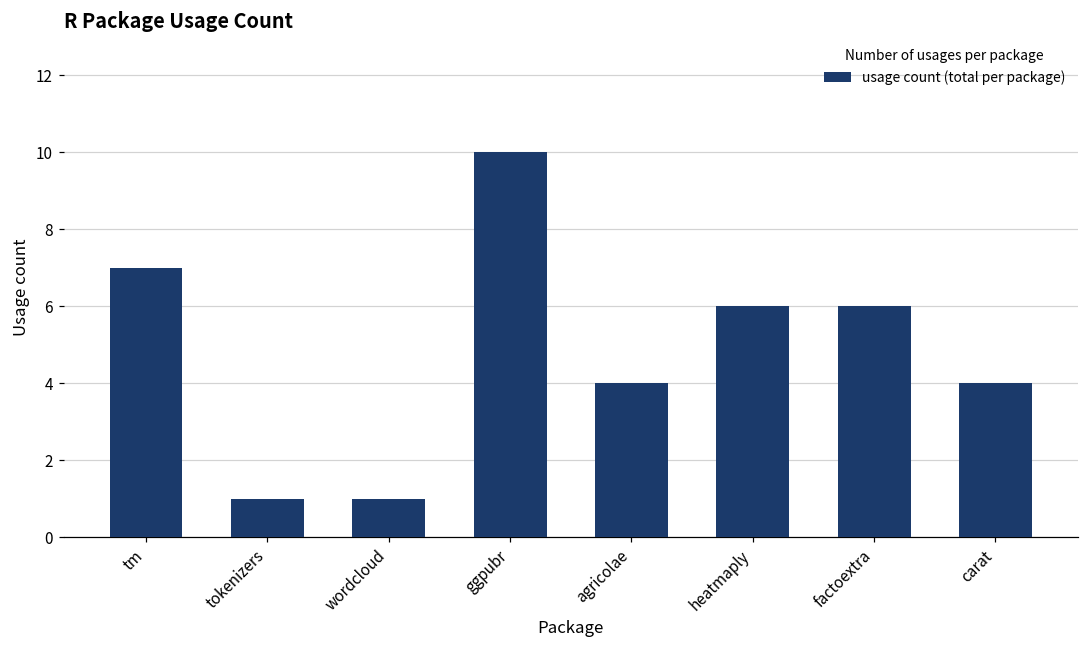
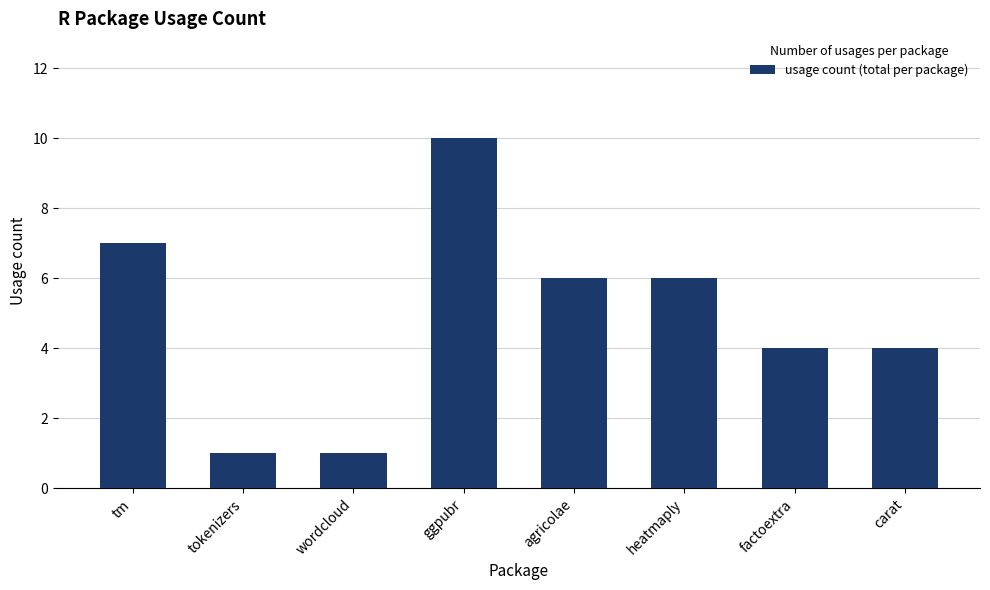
  {
    "tm": 7,
    "tokenizers": 1,
    "wordcloud": 1,
    "ggpubr": 10,
-   "agricolae": 4,
+   "agricolae": 6,
    "heatmaply": 6,
-   "factoextra": 6,
+   "factoextra": 4,
    "carat": 4
  }
